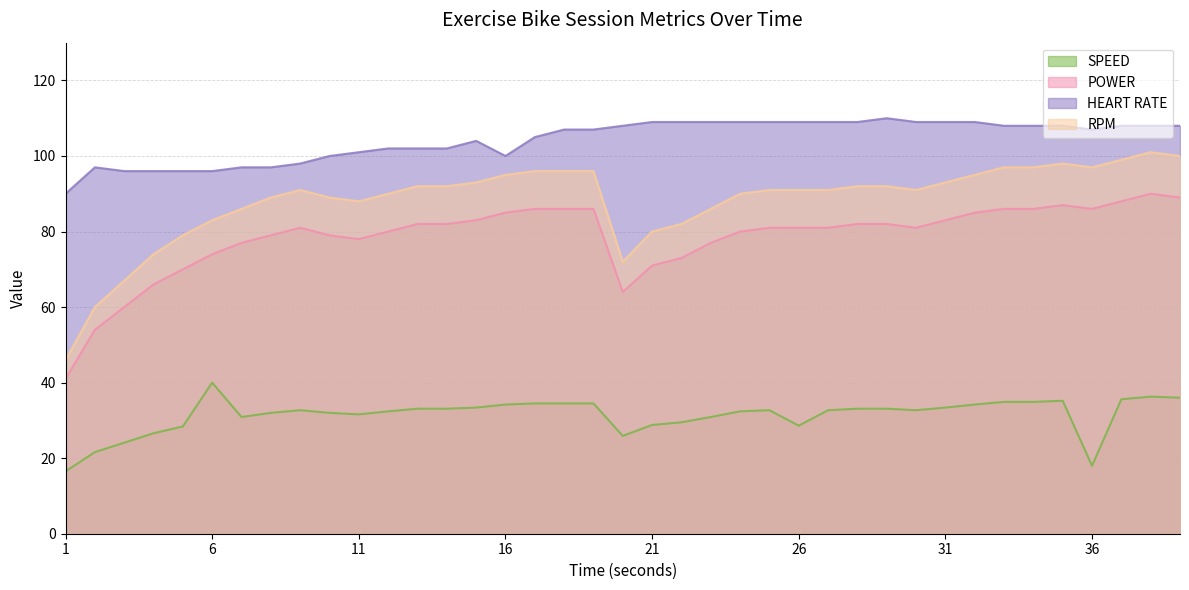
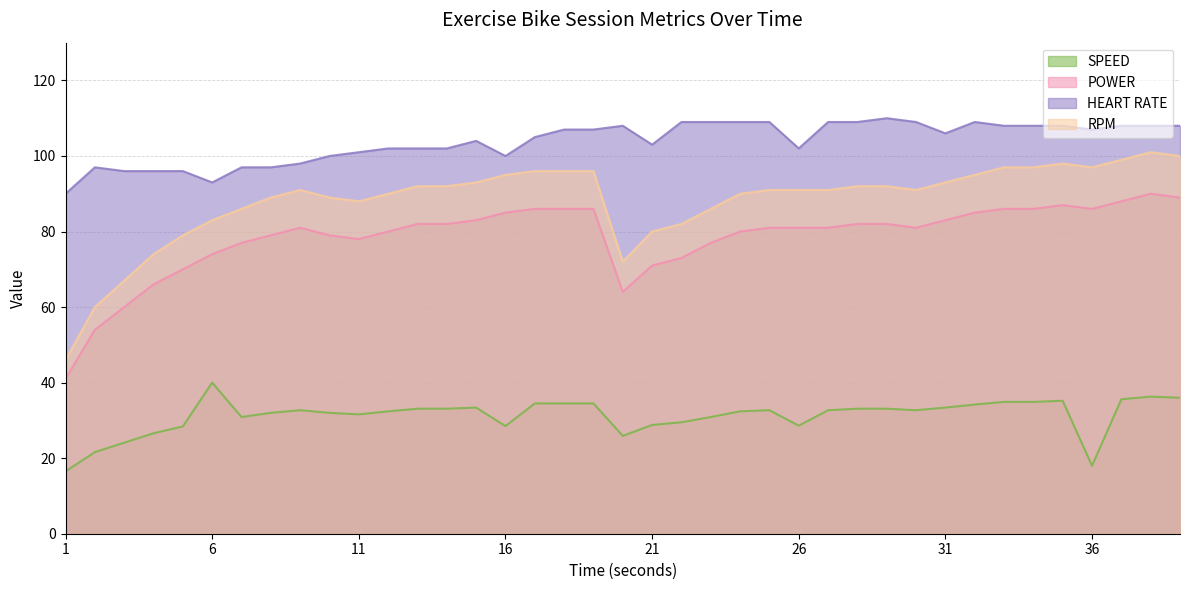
  {
    "SPEED": {
      "1": 17,
      "6": 40,
      "11": 32,
-     "16": 34,
+     "16": 29,
      "21": 29,
      "26": 29,
      "31": 33,
      "36": 18
    },
    "HEART RATE": {
      "1": 90,
-     "6": 96,
+     "6": 93,
      "11": 101,
      "16": 100,
-     "21": 109,
-     "26": 109,
-     "31": 109
+     "21": 103,
+     "26": 102,
+     "31": 106
    }
  }
